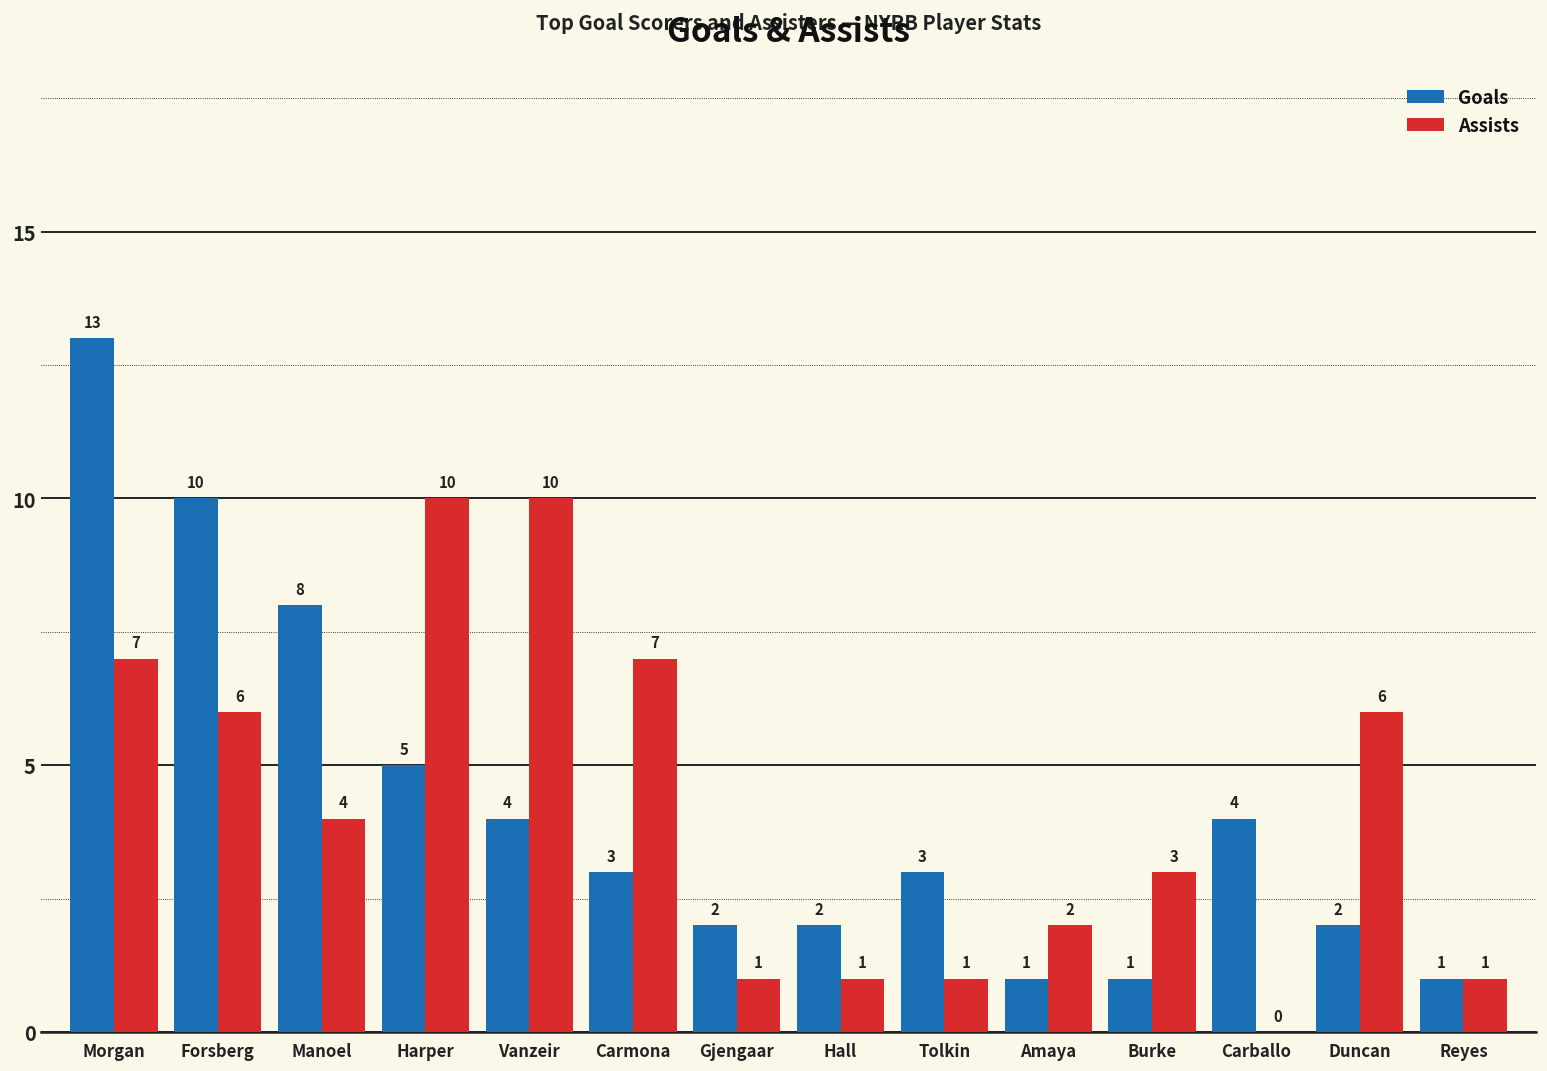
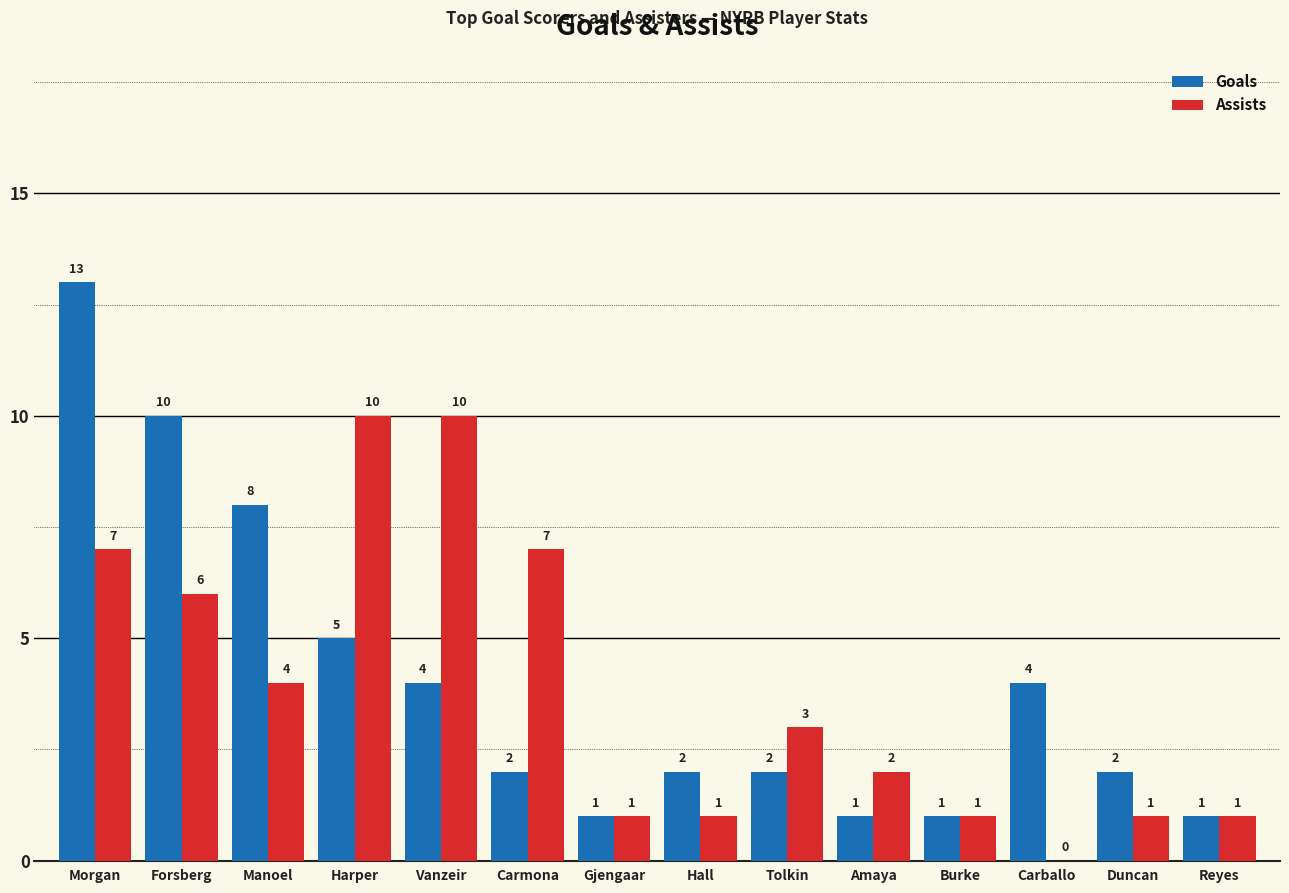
  {
    "Goals": {
      "Morgan": 13,
      "Forsberg": 10,
      "Manoel": 8,
      "Harper": 5,
      "Vanzeir": 4,
-     "Carmona": 3,
-     "Gjengaar": 2,
+     "Carmona": 2,
+     "Gjengaar": 1,
      "Hall": 2,
-     "Tolkin": 3,
+     "Tolkin": 2,
      "Amaya": 1,
      "Burke": 1,
      "Carballo": 4,
      "Duncan": 2,
      "Reyes": 1
    },
    "Assists": {
      "Morgan": 7,
      "Forsberg": 6,
      "Manoel": 4,
      "Harper": 10,
      "Vanzeir": 10,
      "Carmona": 7,
      "Gjengaar": 1,
      "Hall": 1,
-     "Tolkin": 1,
+     "Tolkin": 3,
      "Amaya": 2,
-     "Burke": 3,
+     "Burke": 1,
      "Carballo": 0,
-     "Duncan": 6,
+     "Duncan": 1,
      "Reyes": 1
    }
  }
